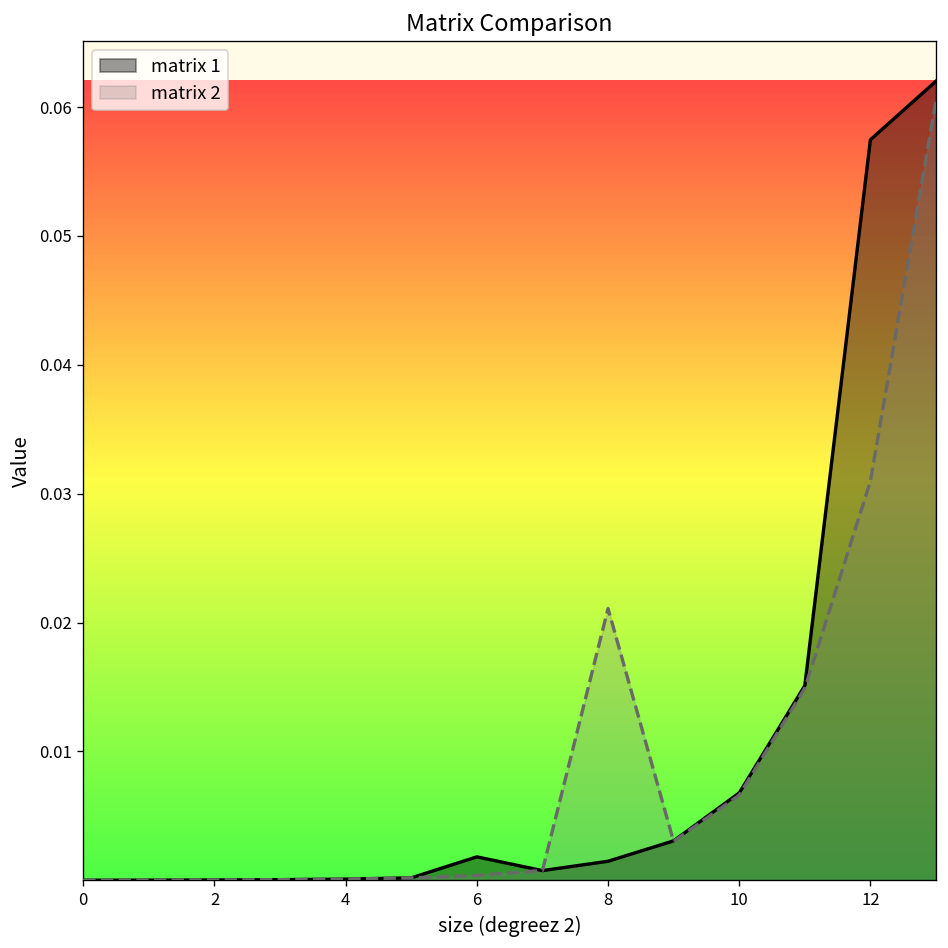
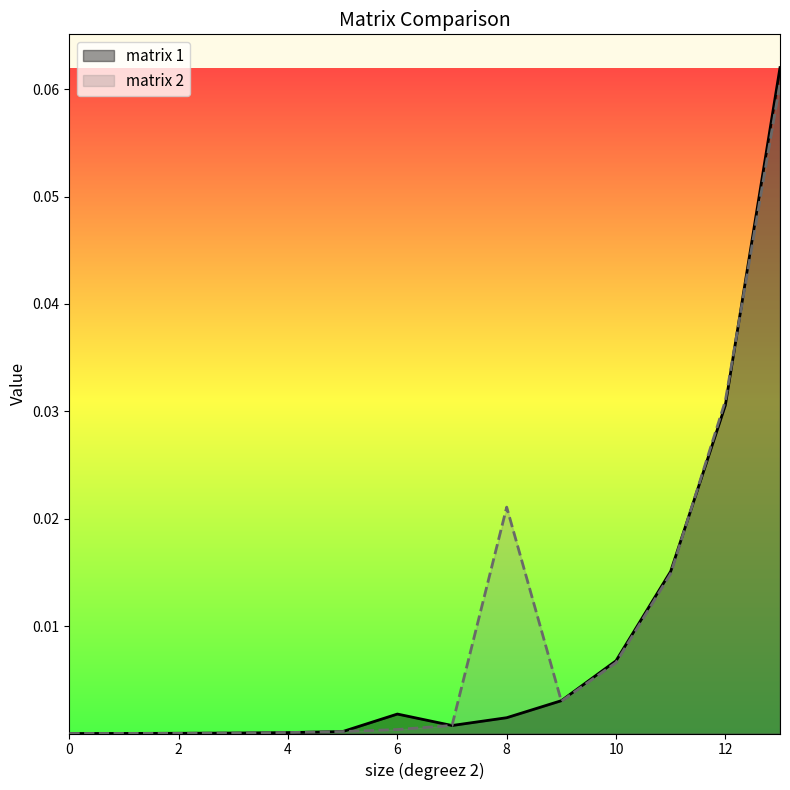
  {
    "matrix 1": {
      "6": 0.0018,
      "8": 0.0015,
-     "12": 0.0575
+     "12": 0.0306
    },
    "matrix 2": {
      "6": 0.0004,
      "8": 0.0211,
      "12": 0.0310
    }
  }
